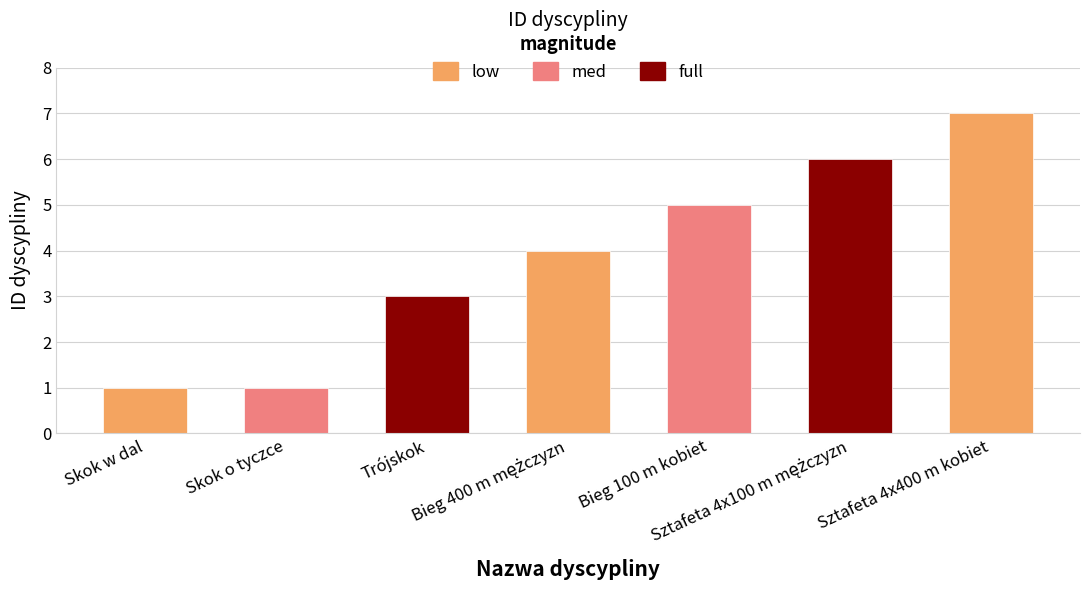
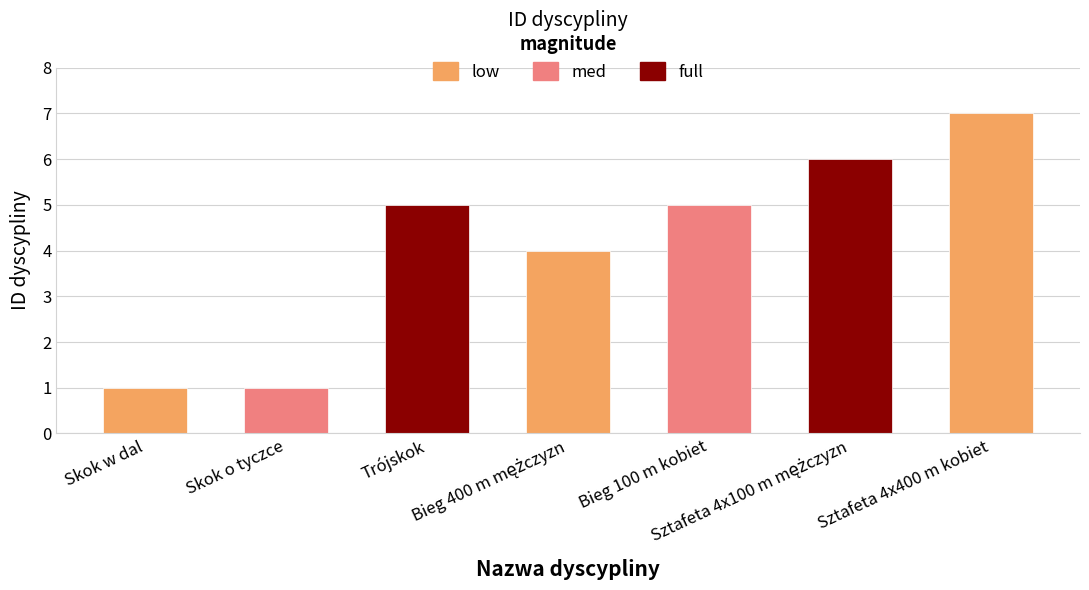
  {
    "Skok w dal": 1,
    "Skok o tyczce": 1,
-   "Trójskok": 3,
+   "Trójskok": 5,
    "Bieg 400 m mężczyzn": 4,
    "Bieg 100 m kobiet": 5,
    "Sztafeta 4x100 m mężczyzn": 6,
    "Sztafeta 4x400 m kobiet": 7
  }
